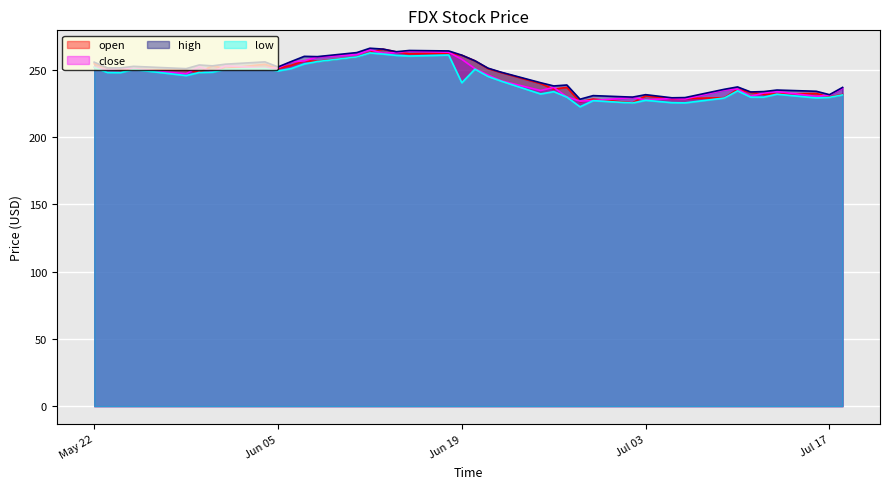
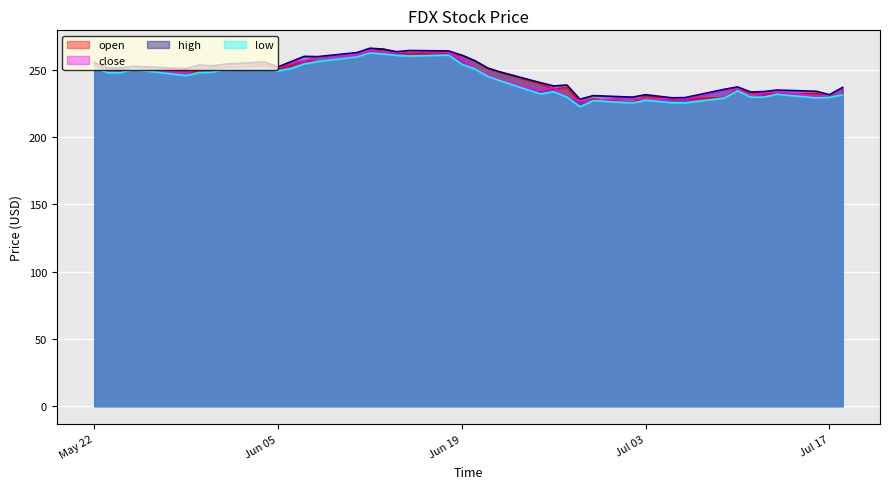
  {
    "close": {
      "Jun 19": 258
    },
    "low": {
-     "Jun 19": 240
+     "Jun 19": 254
    }
  }
